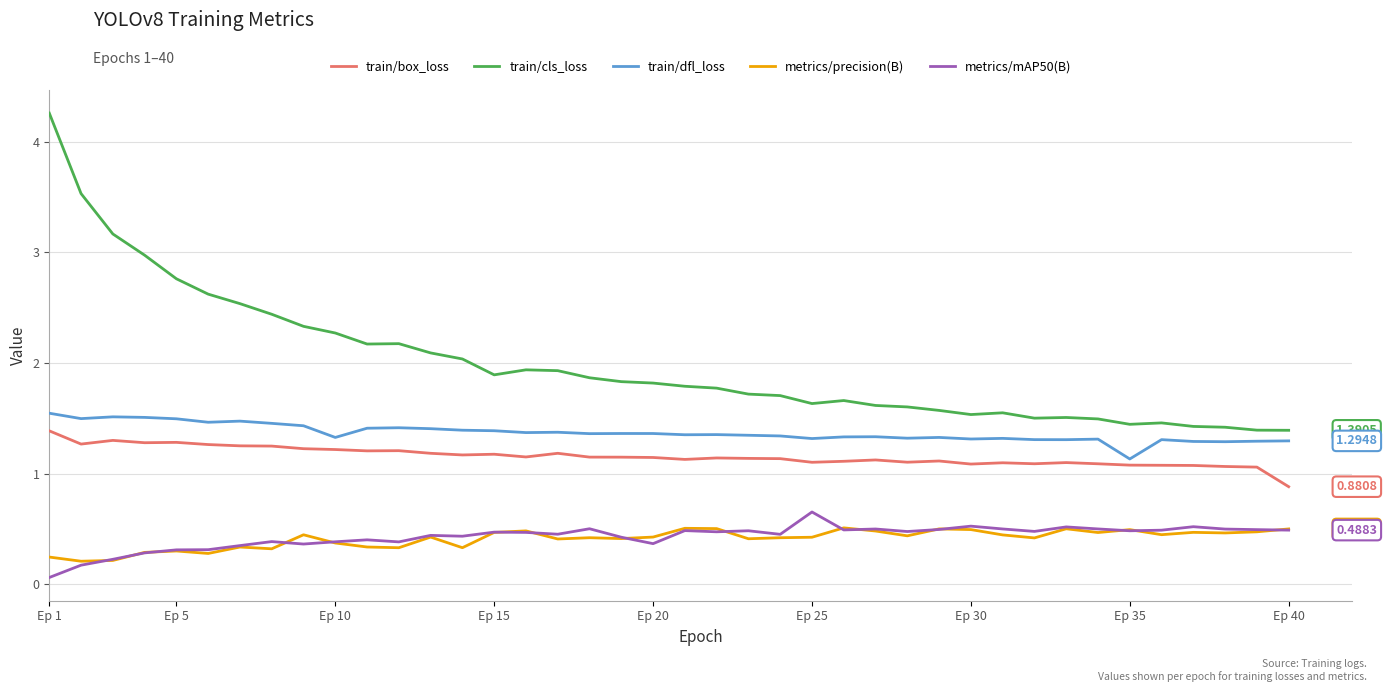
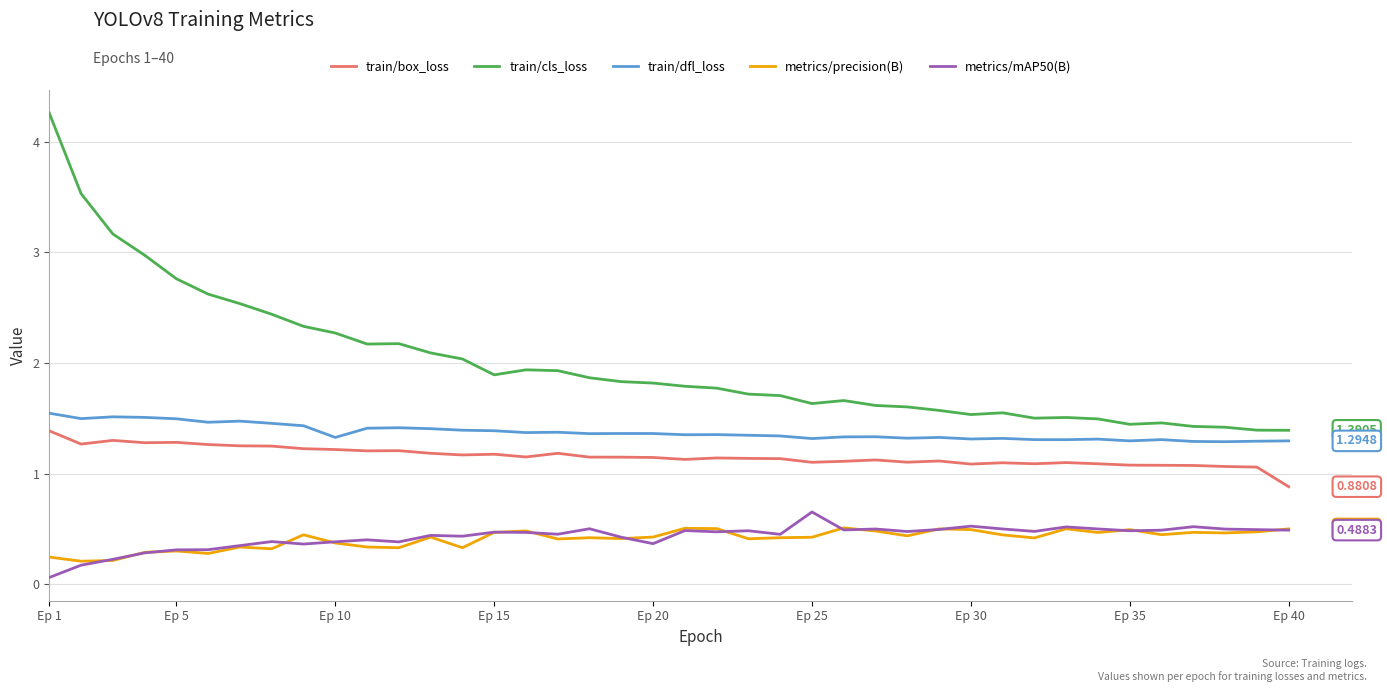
  {
    "train/box_loss": {
      "Ep 1": 1.39,
      "Ep 5": 1.28,
      "Ep 10": 1.22,
      "Ep 15": 1.17,
      "Ep 20": 1.14,
      "Ep 25": 1.10,
      "Ep 30": 1.09,
      "Ep 35": 1.08,
      "Ep 40": 0.88
    },
    "train/cls_loss": {
      "Ep 1": 4.26,
      "Ep 5": 2.76,
      "Ep 10": 2.27,
      "Ep 15": 1.89,
      "Ep 20": 1.82,
      "Ep 25": 1.63,
      "Ep 30": 1.53,
      "Ep 35": 1.44,
      "Ep 40": 1.39
    },
    "train/dfl_loss": {
      "Ep 1": 1.54,
      "Ep 5": 1.49,
      "Ep 10": 1.33,
      "Ep 15": 1.39,
      "Ep 20": 1.36,
      "Ep 25": 1.32,
      "Ep 30": 1.31,
-     "Ep 35": 1.13,
+     "Ep 35": 1.29,
      "Ep 40": 1.29
    },
    "metrics/precision(B)": {
      "Ep 1": 0.24,
      "Ep 20": 0.43,
      "Ep 25": 0.42,
      "Ep 30": 0.49
    },
    "metrics/mAP50(B)": {
      "Ep 1": 0.06,
      "Ep 20": 0.37,
      "Ep 25": 0.65,
      "Ep 30": 0.52
    }
  }
